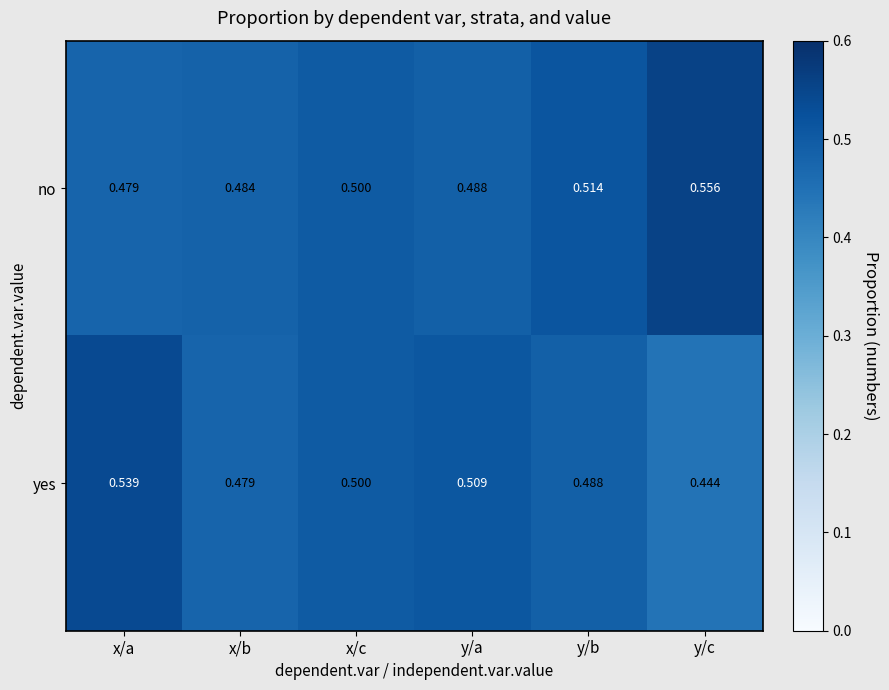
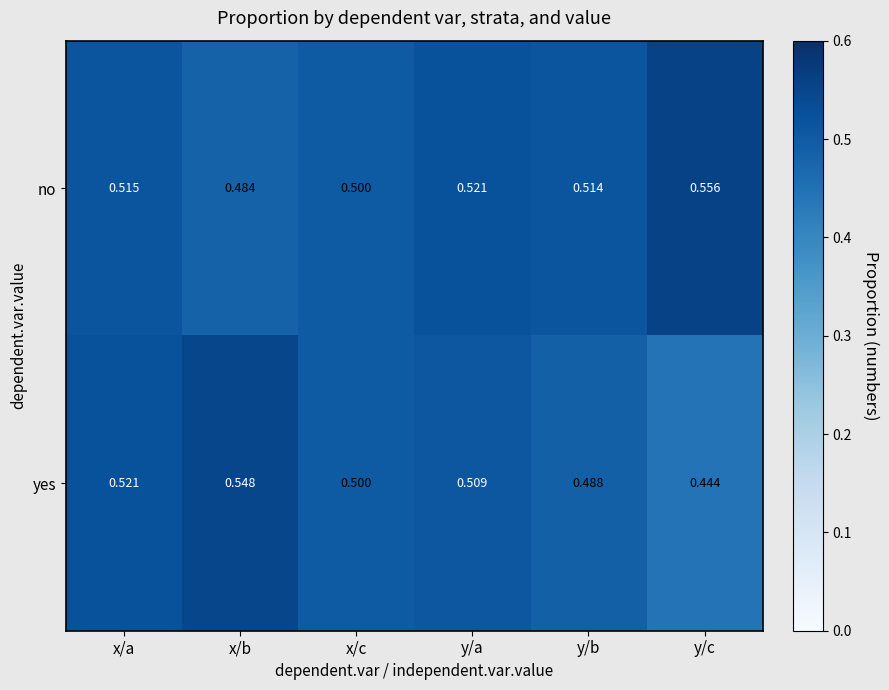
  {
    "no": {
-     "x/a": 0.479,
+     "x/a": 0.515,
      "x/b": 0.484,
      "x/c": 0.500,
-     "y/a": 0.488,
+     "y/a": 0.521,
      "y/b": 0.514,
      "y/c": 0.556
    },
    "yes": {
-     "x/a": 0.539,
-     "x/b": 0.479,
+     "x/a": 0.521,
+     "x/b": 0.548,
      "x/c": 0.500,
      "y/a": 0.509,
      "y/b": 0.488,
      "y/c": 0.444
    }
  }
